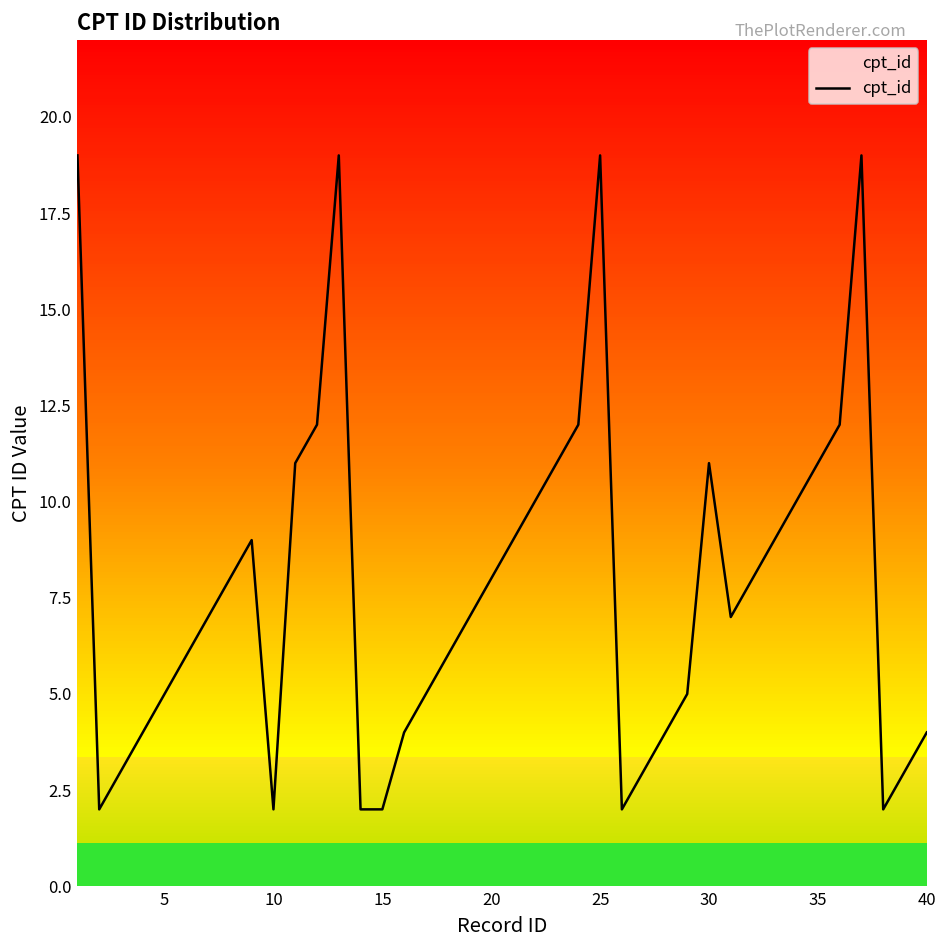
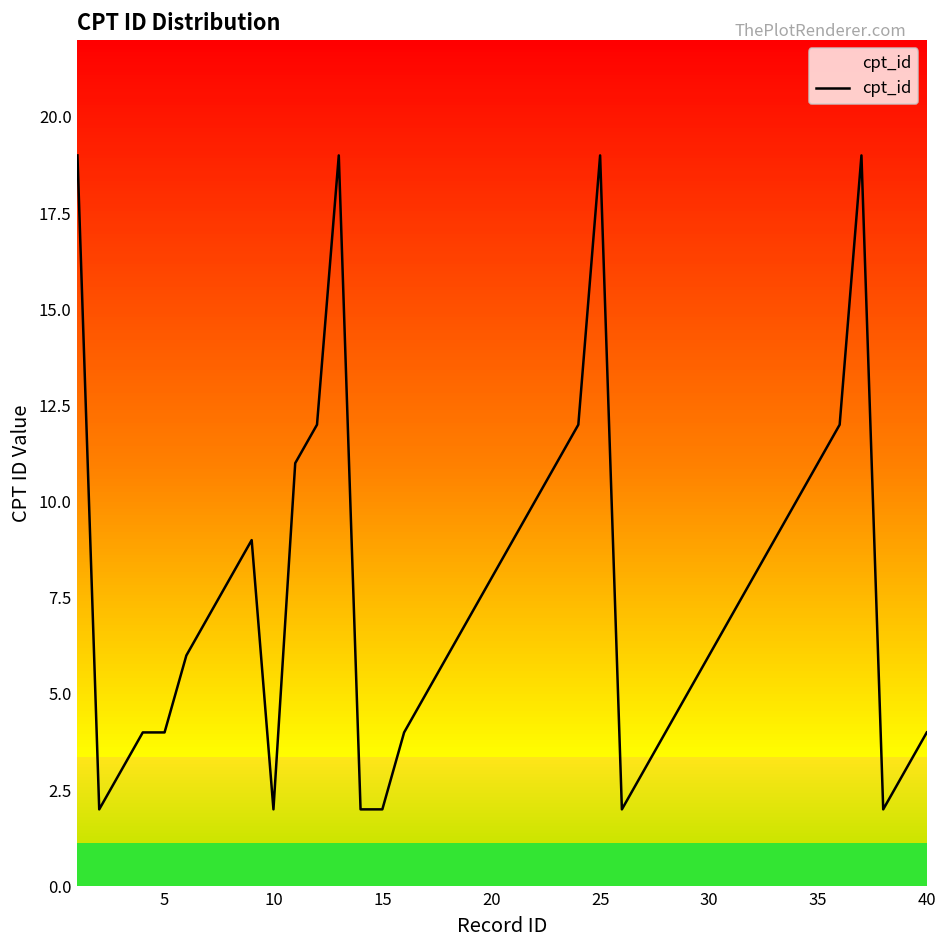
  {
-   "5": 5,
+   "5": 4,
    "10": 2,
    "15": 2,
    "20": 8,
    "25": 19,
-   "30": 11,
+   "30": 6,
    "35": 11,
    "40": 4
  }
